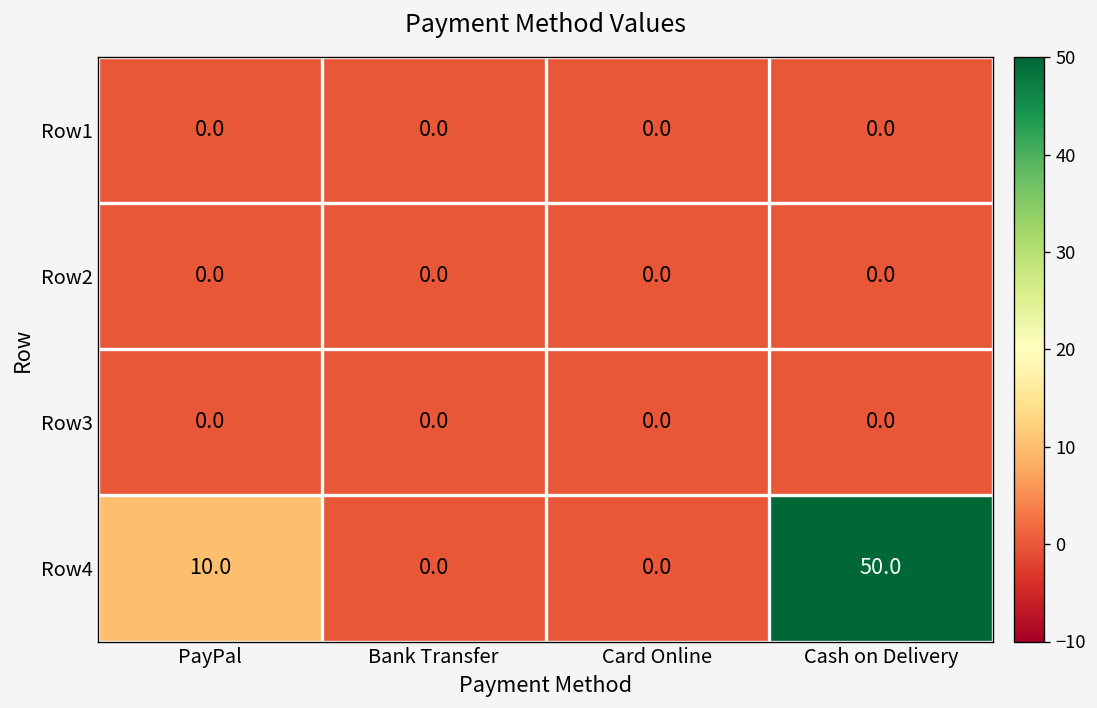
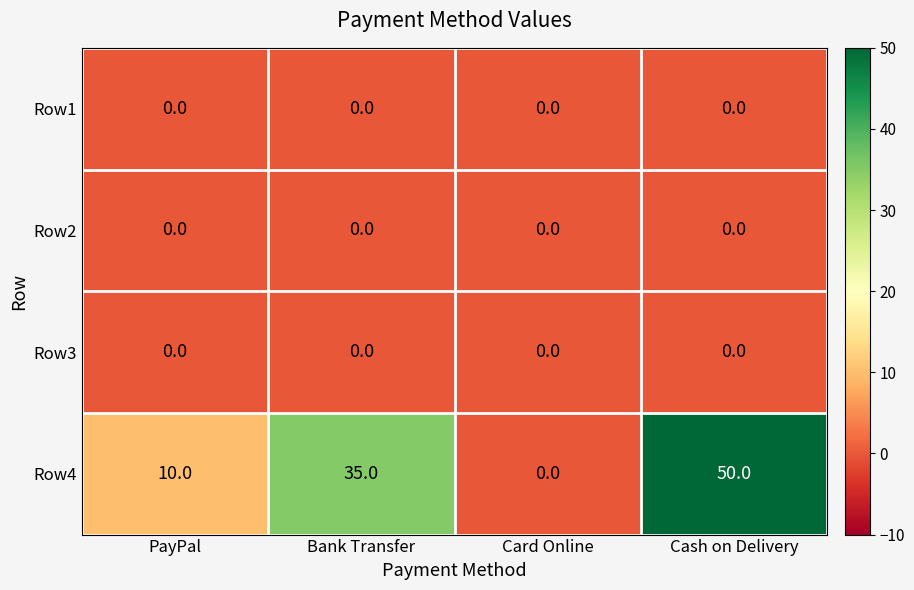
  {
    "Row1": {
      "PayPal": 0.0,
      "Bank Transfer": 0.0,
      "Card Online": 0.0,
      "Cash on Delivery": 0.0
    },
    "Row2": {
      "PayPal": 0.0,
      "Bank Transfer": 0.0,
      "Card Online": 0.0,
      "Cash on Delivery": 0.0
    },
    "Row3": {
      "PayPal": 0.0,
      "Bank Transfer": 0.0,
      "Card Online": 0.0,
      "Cash on Delivery": 0.0
    },
    "Row4": {
      "PayPal": 10.0,
-     "Bank Transfer": 0.0,
+     "Bank Transfer": 35.0,
      "Card Online": 0.0,
      "Cash on Delivery": 50.0
    }
  }
